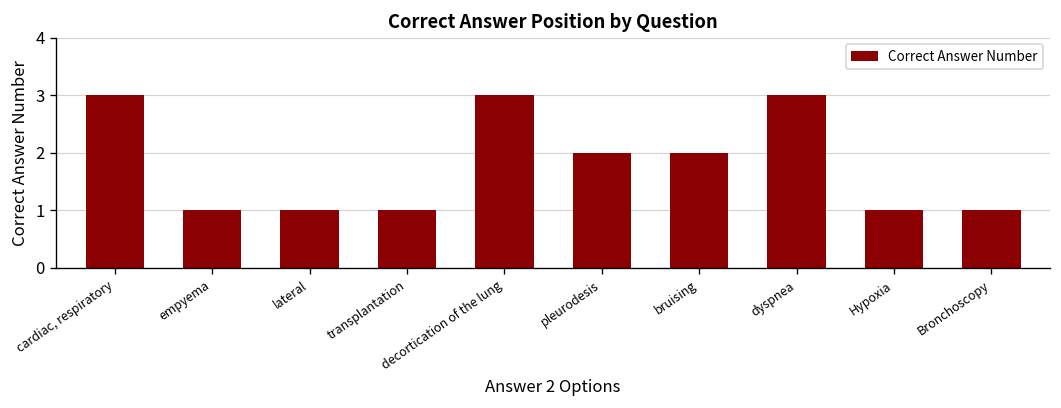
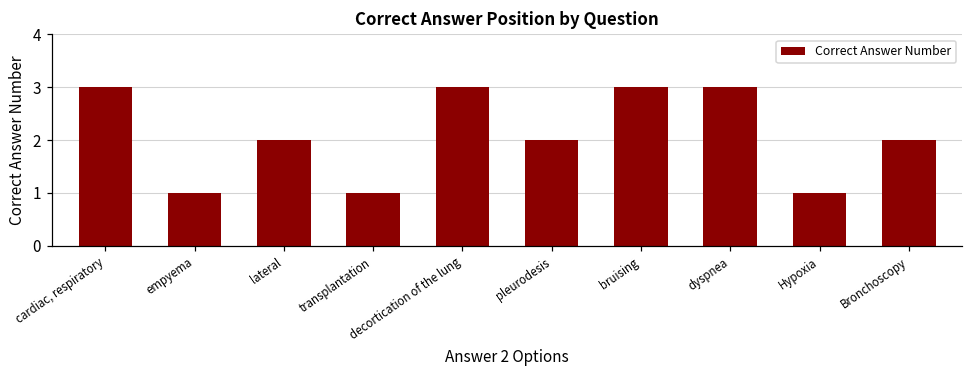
  {
    "cardiac, respiratory": 3,
    "empyema": 1,
-   "lateral": 1,
+   "lateral": 2,
    "transplantation": 1,
    "decortication of the lung": 3,
    "pleurodesis": 2,
-   "bruising": 2,
+   "bruising": 3,
    "dyspnea": 3,
    "Hypoxia": 1,
-   "Bronchoscopy": 1
+   "Bronchoscopy": 2
  }
